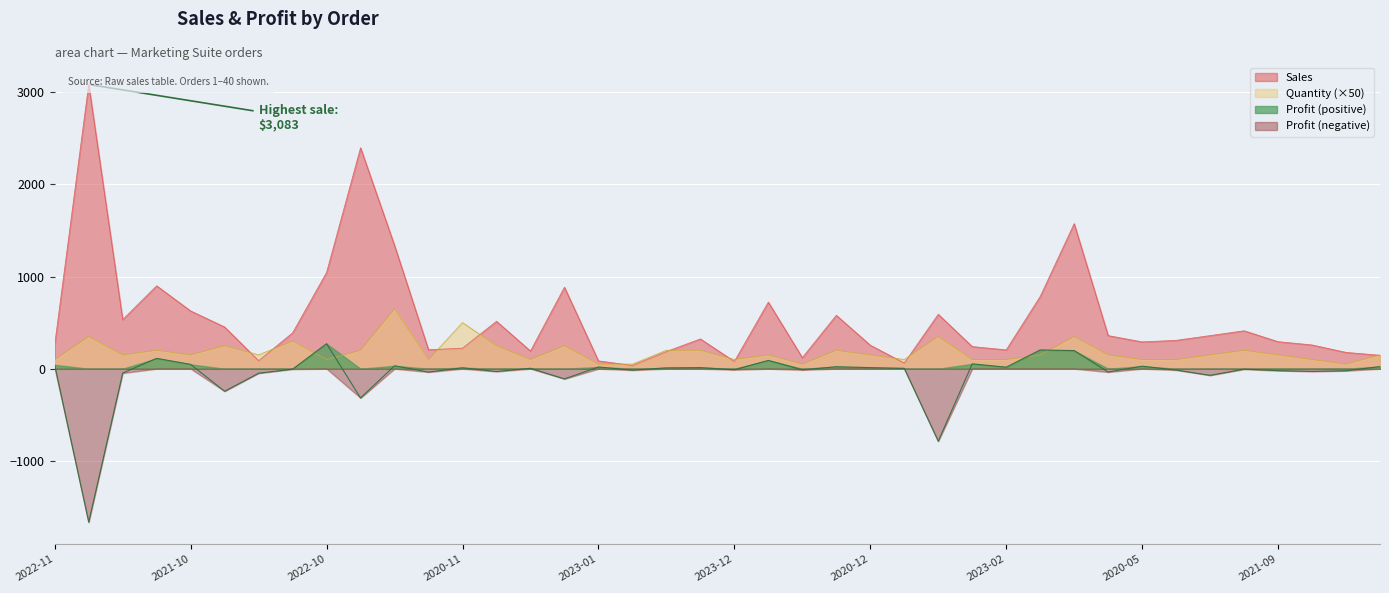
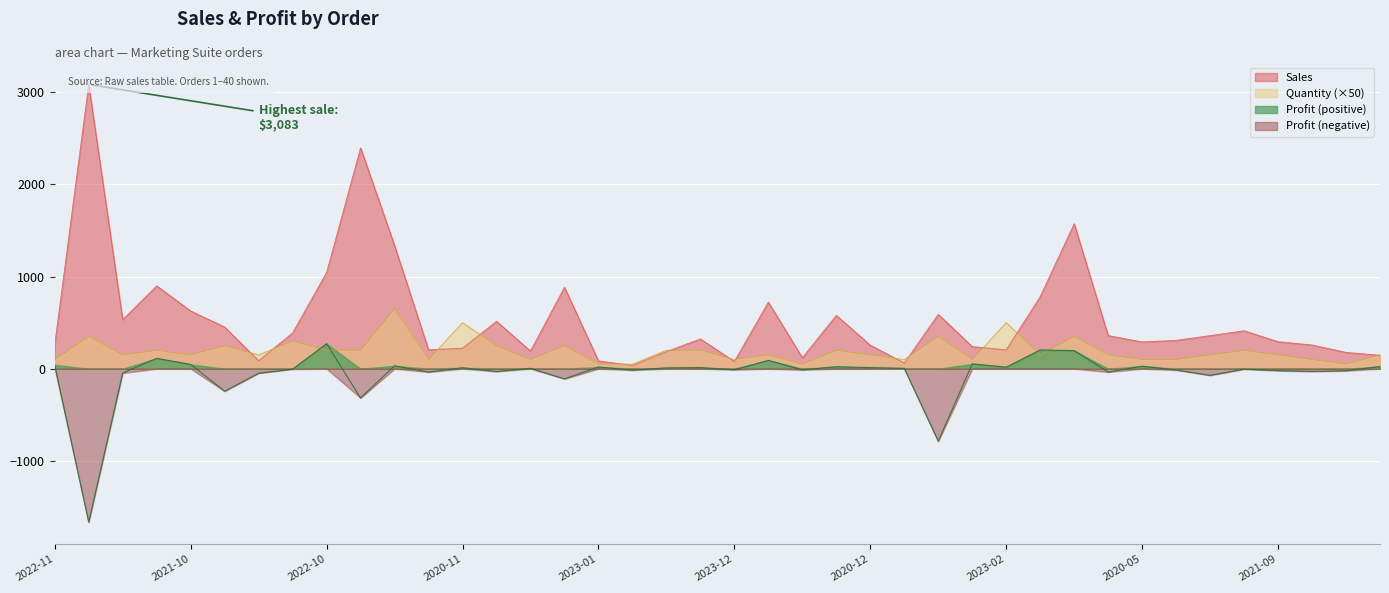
  {
    "Quantity (×50)": {
-     "2022-10": 100,
+     "2022-10": 200,
      "2020-11": 500,
      "2023-01": 100,
-     "2023-02": 100,
+     "2023-02": 500,
      "2020-05": 100
    }
  }
